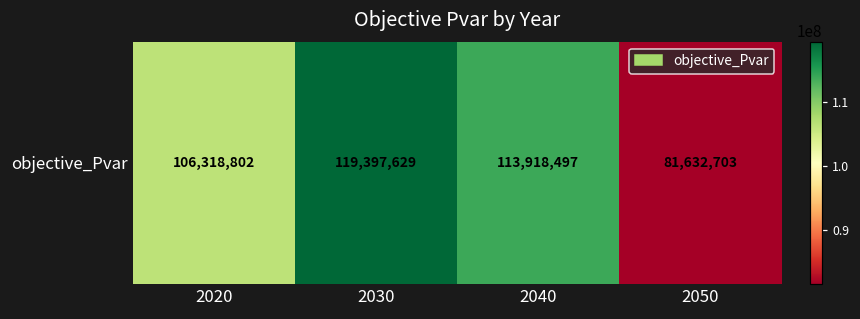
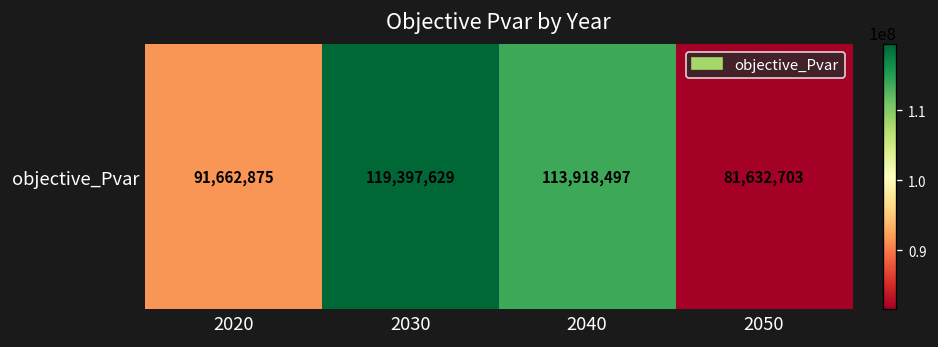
  {
    "objective_Pvar": {
-     "2020": "106,318,802",
+     "2020": "91,662,875",
      "2030": "119,397,629",
      "2040": "113,918,497",
      "2050": "81,632,703"
    }
  }
